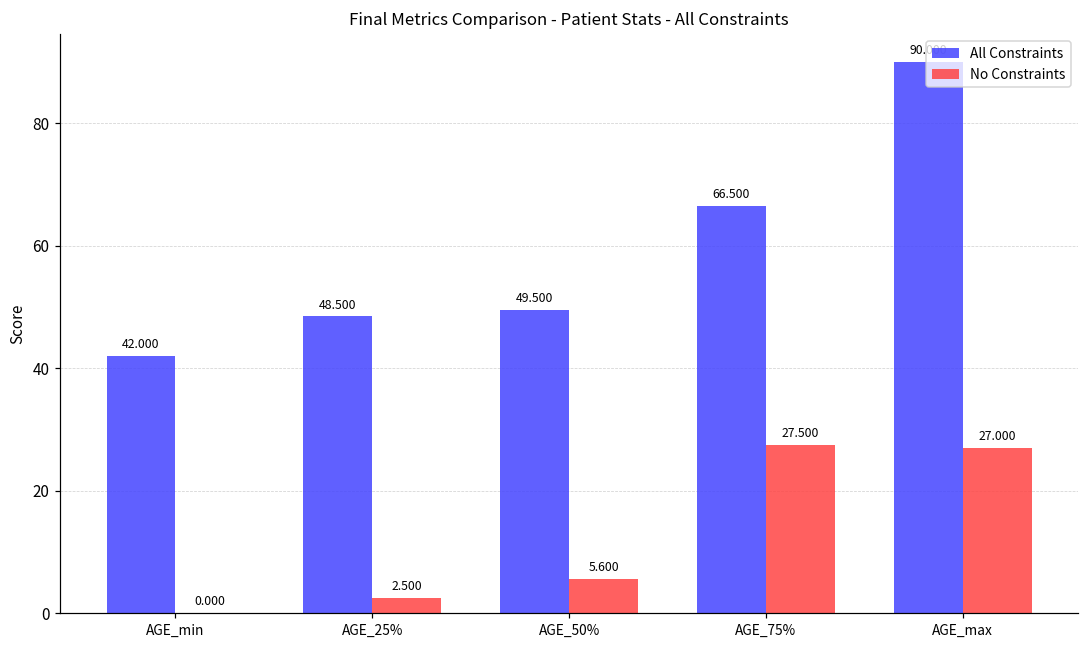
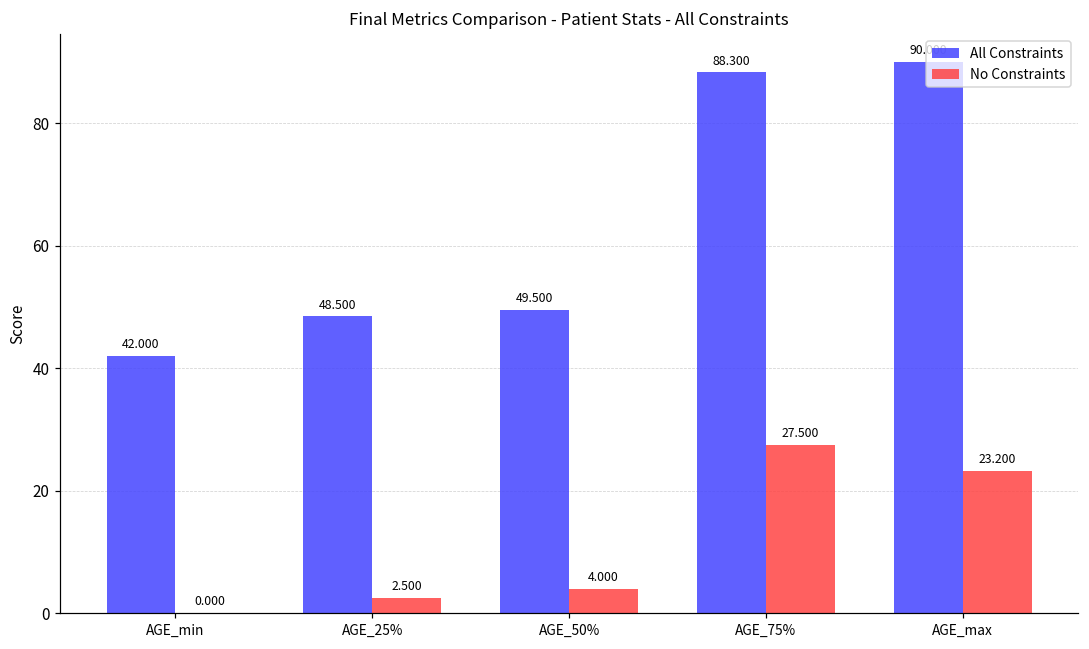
  {
    "All Constraints": {
      "AGE_min": 42.000,
      "AGE_25%": 48.500,
      "AGE_50%": 49.500,
-     "AGE_75%": 66.500
+     "AGE_75%": 88.300
    },
    "No Constraints": {
      "AGE_min": 0.000,
      "AGE_25%": 2.500,
-     "AGE_50%": 5.600,
+     "AGE_50%": 4.000,
      "AGE_75%": 27.500,
-     "AGE_max": 27.000
+     "AGE_max": 23.200
    }
  }
